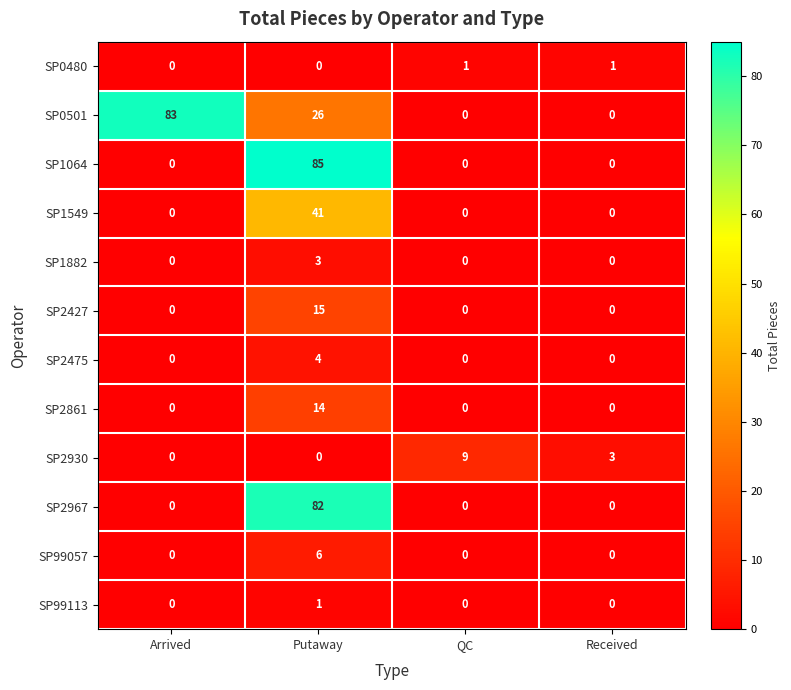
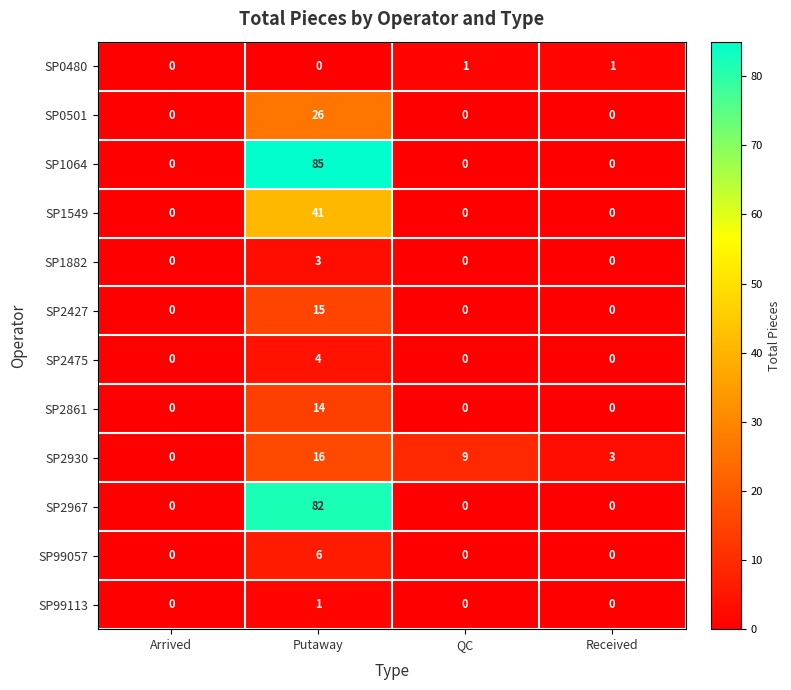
  {
    "SP0480": {
      "Arrived": 0,
      "Putaway": 0,
      "QC": 1,
      "Received": 1
    },
    "SP0501": {
-     "Arrived": 83,
+     "Arrived": 0,
      "Putaway": 26,
      "QC": 0,
      "Received": 0
    },
    "SP1064": {
      "Arrived": 0,
      "Putaway": 85,
      "QC": 0,
      "Received": 0
    },
    "SP1549": {
      "Arrived": 0,
      "Putaway": 41,
      "QC": 0,
      "Received": 0
    },
    "SP1882": {
      "Arrived": 0,
      "Putaway": 3,
      "QC": 0,
      "Received": 0
    },
    "SP2427": {
      "Arrived": 0,
      "Putaway": 15,
      "QC": 0,
      "Received": 0
    },
    "SP2475": {
      "Arrived": 0,
      "Putaway": 4,
      "QC": 0,
      "Received": 0
    },
    "SP2861": {
      "Arrived": 0,
      "Putaway": 14,
      "QC": 0,
      "Received": 0
    },
    "SP2930": {
      "Arrived": 0,
-     "Putaway": 0,
+     "Putaway": 16,
      "QC": 9,
      "Received": 3
    },
    "SP2967": {
      "Arrived": 0,
      "Putaway": 82,
      "QC": 0,
      "Received": 0
    },
    "SP99057": {
      "Arrived": 0,
      "Putaway": 6,
      "QC": 0,
      "Received": 0
    },
    "SP99113": {
      "Arrived": 0,
      "Putaway": 1,
      "QC": 0,
      "Received": 0
    }
  }
